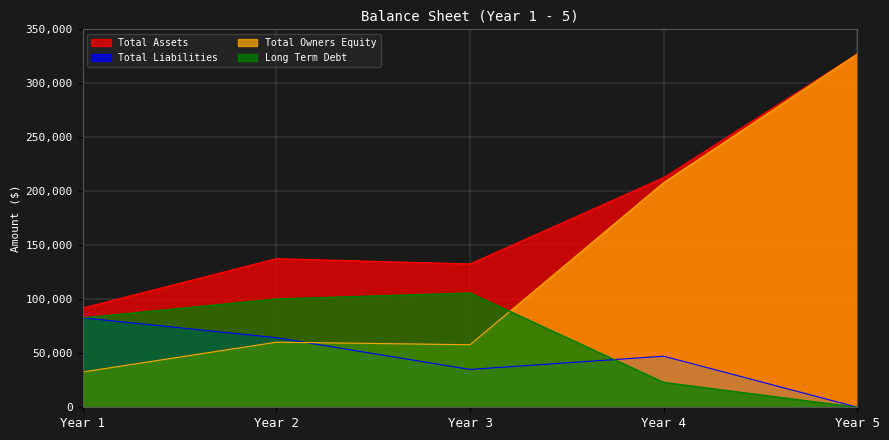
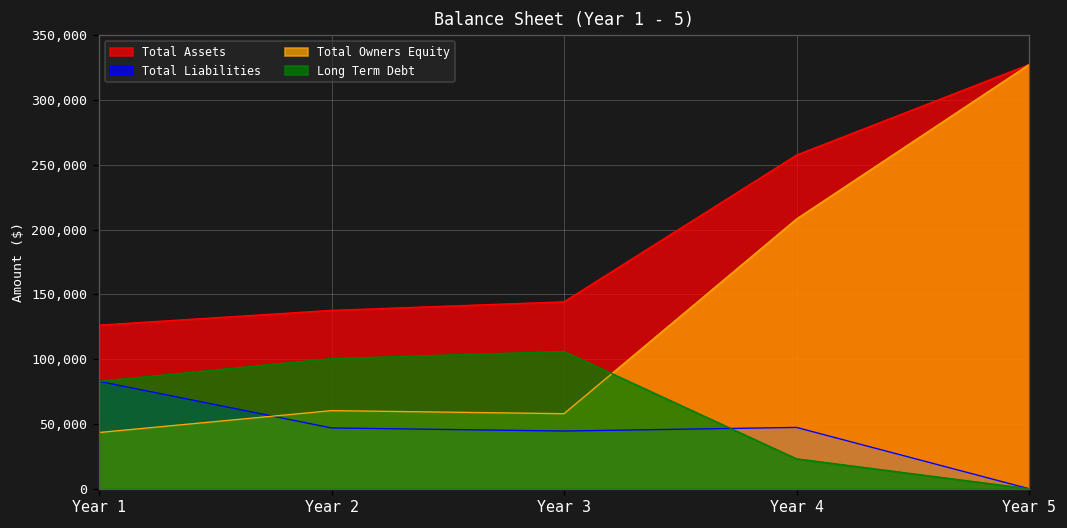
  {
    "Total Assets": {
-     "Year 1": "92,000",
+     "Year 1": "126,000",
      "Year 2": "138,000",
-     "Year 3": "133,000",
-     "Year 4": "213,000"
+     "Year 3": "144,000",
+     "Year 4": "257,000"
    },
    "Total Liabilities": {
-     "Year 2": "64,000",
-     "Year 3": "35,000",
+     "Year 2": "47,000",
+     "Year 3": "45,000",
      "Year 4": "47,000"
    },
    "Total Owners Equity": {
-     "Year 1": "33,000",
+     "Year 1": "43,000",
      "Year 2": "60,000",
      "Year 3": "58,000",
      "Year 4": "208,000"
    },
    "Long Term Debt": {
      "Year 2": "100,000",
      "Year 3": "106,000",
      "Year 4": "23,000"
    }
  }
